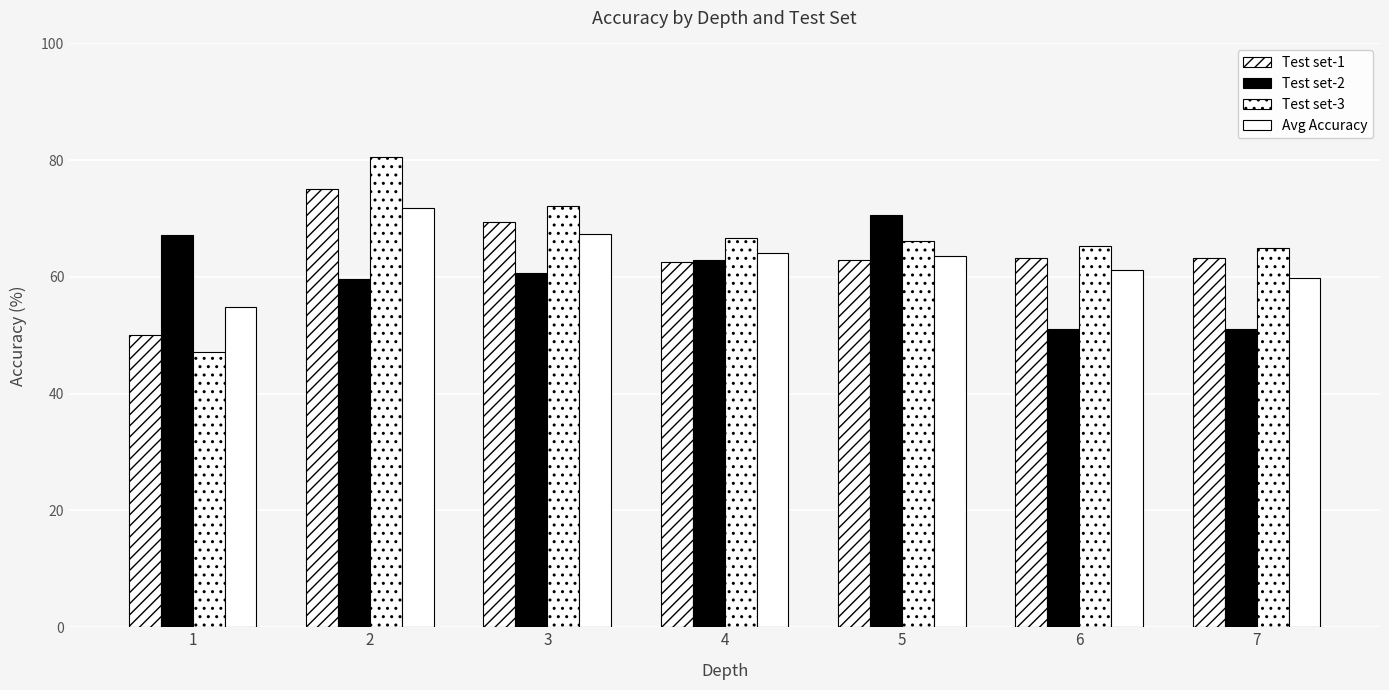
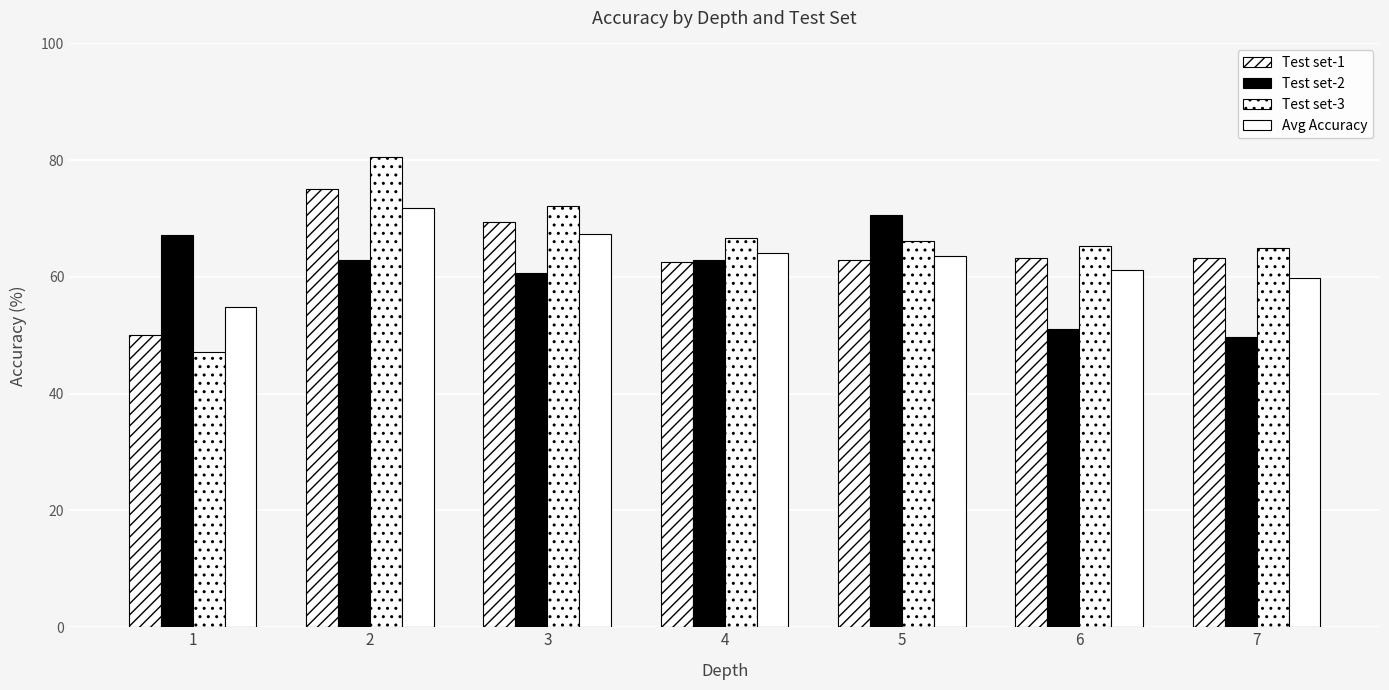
  {
    "Test set-2": {
      "1": 67,
-     "2": 60,
+     "2": 63,
      "3": 61,
      "4": 63,
      "5": 71,
      "6": 51,
-     "7": 51
+     "7": 50
    }
  }
